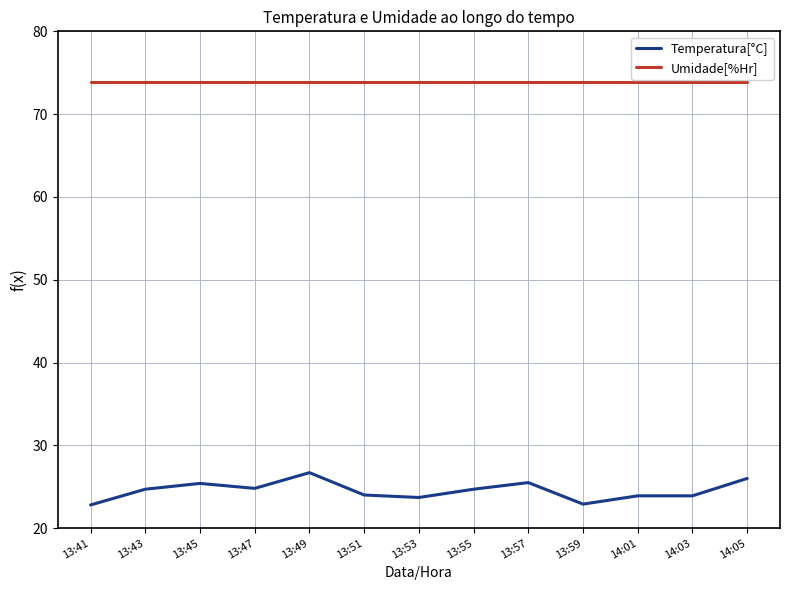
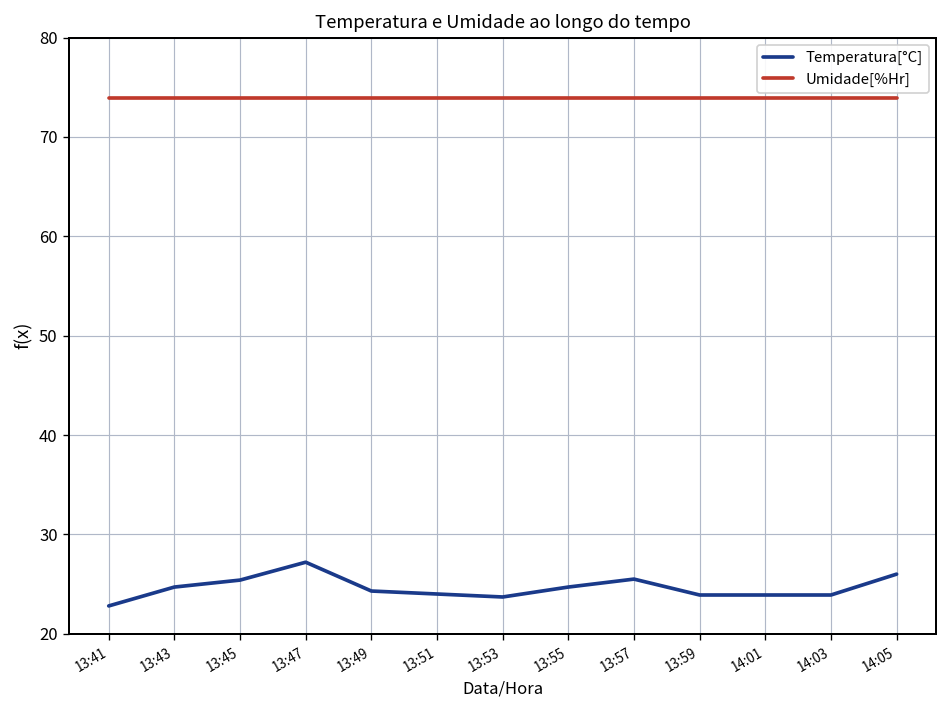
  {
    "Temperatura[°C]": {
      "13:41": 23,
      "13:43": 25,
      "13:45": 25,
-     "13:47": 25,
-     "13:49": 27,
+     "13:47": 27,
+     "13:49": 24,
      "13:51": 24,
      "13:53": 24,
      "13:55": 25,
      "13:57": 26,
-     "13:59": 23,
+     "13:59": 24,
      "14:01": 24,
      "14:03": 24,
      "14:05": 26
    },
    "Umidade[%Hr]": {
      "13:41": 74,
      "13:43": 74,
      "13:45": 74,
      "13:47": 74,
      "13:49": 74,
      "13:51": 74,
      "13:53": 74,
      "13:55": 74,
      "13:57": 74,
      "13:59": 74,
      "14:01": 74,
      "14:03": 74,
      "14:05": 74
    }
  }
